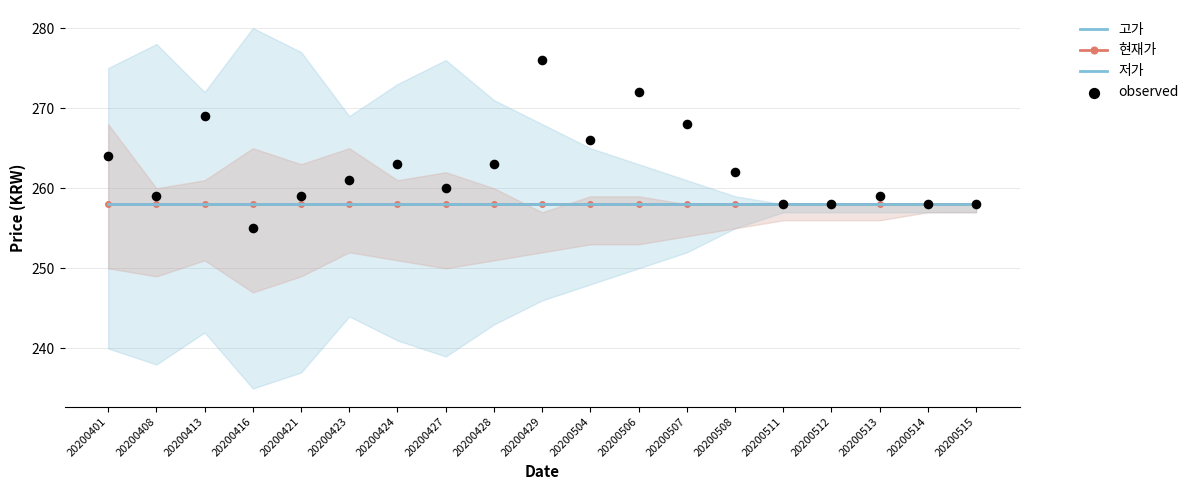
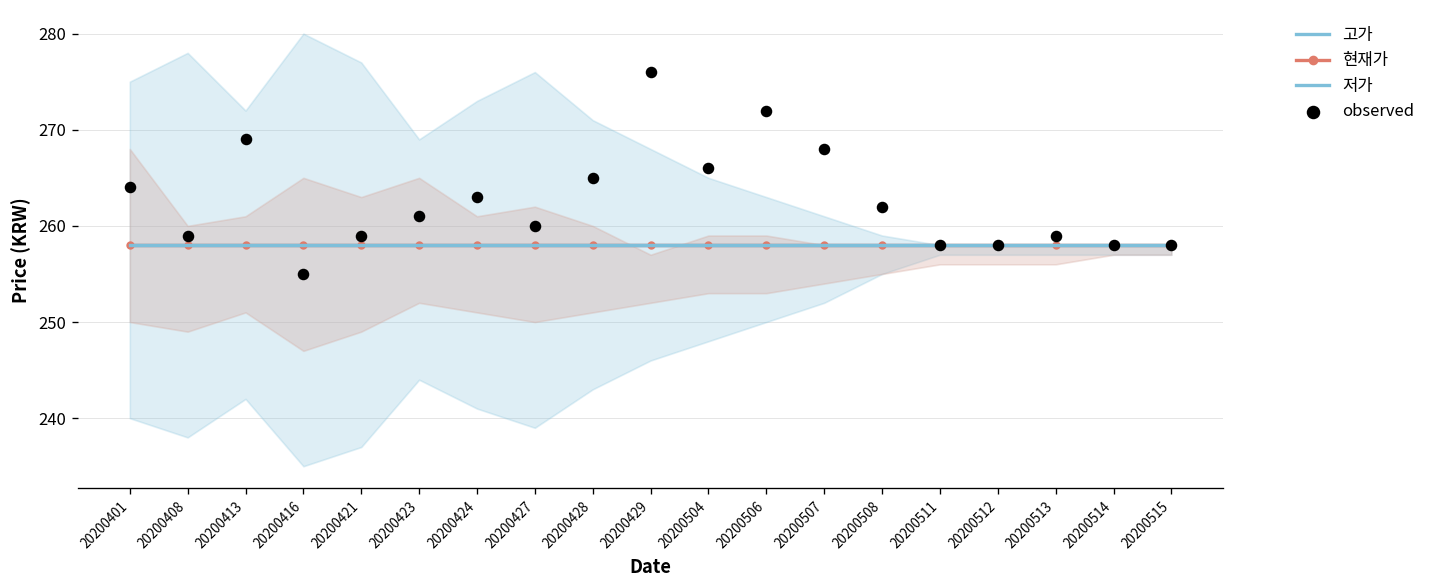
  {
    "observed": {
-     "20200428": 263
+     "20200428": 265
    }
  }
